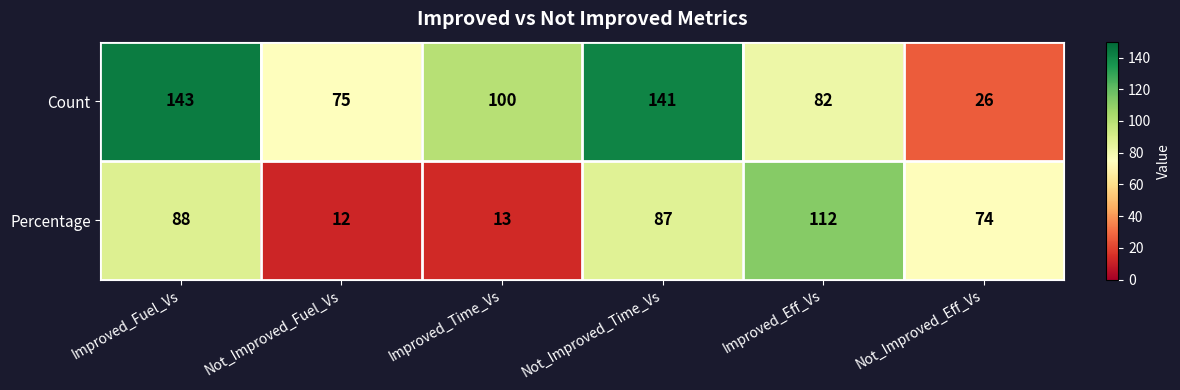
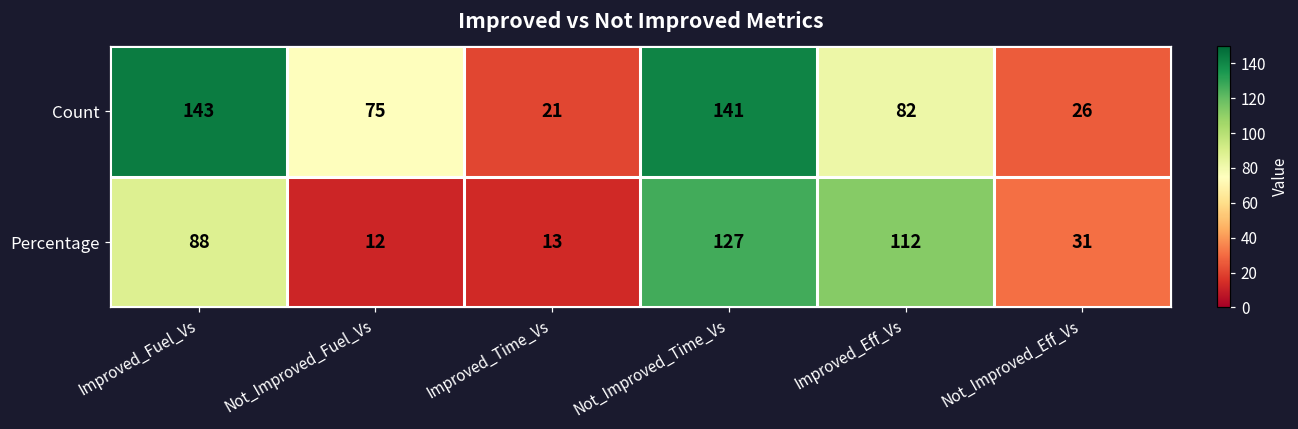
  {
    "Count": {
      "Improved_Fuel_Vs": 143,
      "Not_Improved_Fuel_Vs": 75,
-     "Improved_Time_Vs": 100,
+     "Improved_Time_Vs": 21,
      "Not_Improved_Time_Vs": 141,
      "Improved_Eff_Vs": 82,
      "Not_Improved_Eff_Vs": 26
    },
    "Percentage": {
      "Improved_Fuel_Vs": 88,
      "Not_Improved_Fuel_Vs": 12,
      "Improved_Time_Vs": 13,
-     "Not_Improved_Time_Vs": 87,
+     "Not_Improved_Time_Vs": 127,
      "Improved_Eff_Vs": 112,
-     "Not_Improved_Eff_Vs": 74
+     "Not_Improved_Eff_Vs": 31
    }
  }
